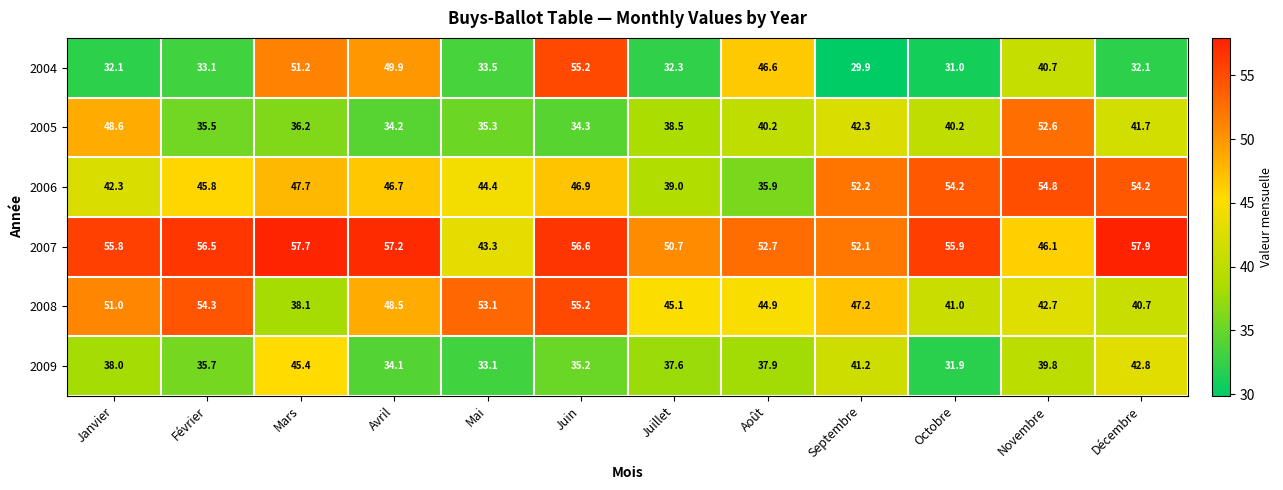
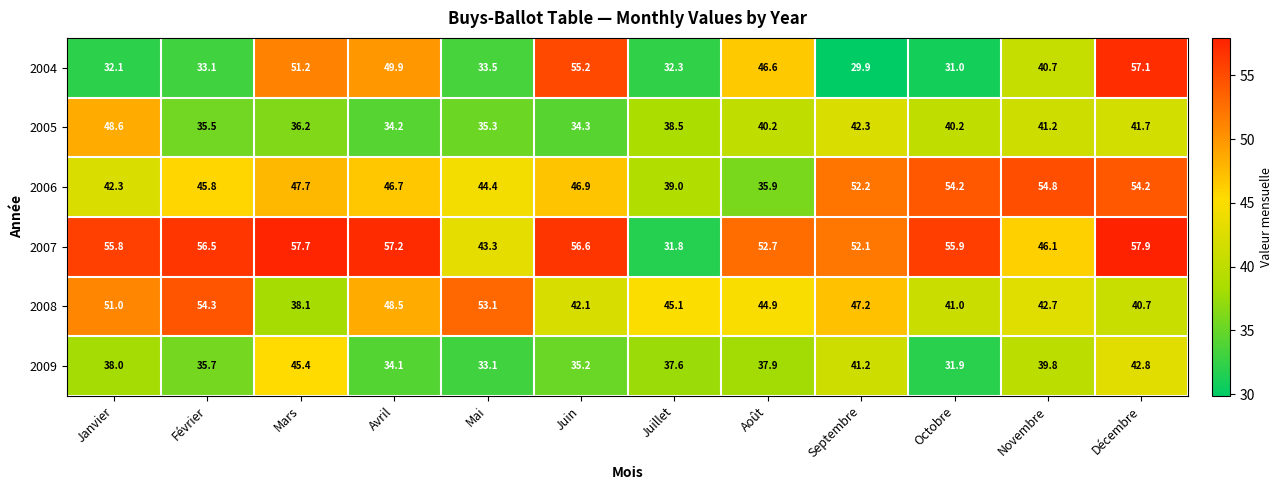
  {
    "2004": {
      "Janvier": 32.1,
      "Février": 33.1,
      "Mars": 51.2,
      "Avril": 49.9,
      "Mai": 33.5,
      "Juin": 55.2,
      "Juillet": 32.3,
      "Août": 46.6,
      "Septembre": 29.9,
      "Octobre": 31.0,
      "Novembre": 40.7,
-     "Décembre": 32.1
+     "Décembre": 57.1
    },
    "2005": {
      "Janvier": 48.6,
      "Février": 35.5,
      "Mars": 36.2,
      "Avril": 34.2,
      "Mai": 35.3,
      "Juin": 34.3,
      "Juillet": 38.5,
      "Août": 40.2,
      "Septembre": 42.3,
      "Octobre": 40.2,
-     "Novembre": 52.6,
+     "Novembre": 41.2,
      "Décembre": 41.7
    },
    "2006": {
      "Janvier": 42.3,
      "Février": 45.8,
      "Mars": 47.7,
      "Avril": 46.7,
      "Mai": 44.4,
      "Juin": 46.9,
      "Juillet": 39.0,
      "Août": 35.9,
      "Septembre": 52.2,
      "Octobre": 54.2,
      "Novembre": 54.8,
      "Décembre": 54.2
    },
    "2007": {
      "Janvier": 55.8,
      "Février": 56.5,
      "Mars": 57.7,
      "Avril": 57.2,
      "Mai": 43.3,
      "Juin": 56.6,
-     "Juillet": 50.7,
+     "Juillet": 31.8,
      "Août": 52.7,
      "Septembre": 52.1,
      "Octobre": 55.9,
      "Novembre": 46.1,
      "Décembre": 57.9
    },
    "2008": {
      "Janvier": 51.0,
      "Février": 54.3,
      "Mars": 38.1,
      "Avril": 48.5,
      "Mai": 53.1,
-     "Juin": 55.2,
+     "Juin": 42.1,
      "Juillet": 45.1,
      "Août": 44.9,
      "Septembre": 47.2,
      "Octobre": 41.0,
      "Novembre": 42.7,
      "Décembre": 40.7
    },
    "2009": {
      "Janvier": 38.0,
      "Février": 35.7,
      "Mars": 45.4,
      "Avril": 34.1,
      "Mai": 33.1,
      "Juin": 35.2,
      "Juillet": 37.6,
      "Août": 37.9,
      "Septembre": 41.2,
      "Octobre": 31.9,
      "Novembre": 39.8,
      "Décembre": 42.8
    }
  }
